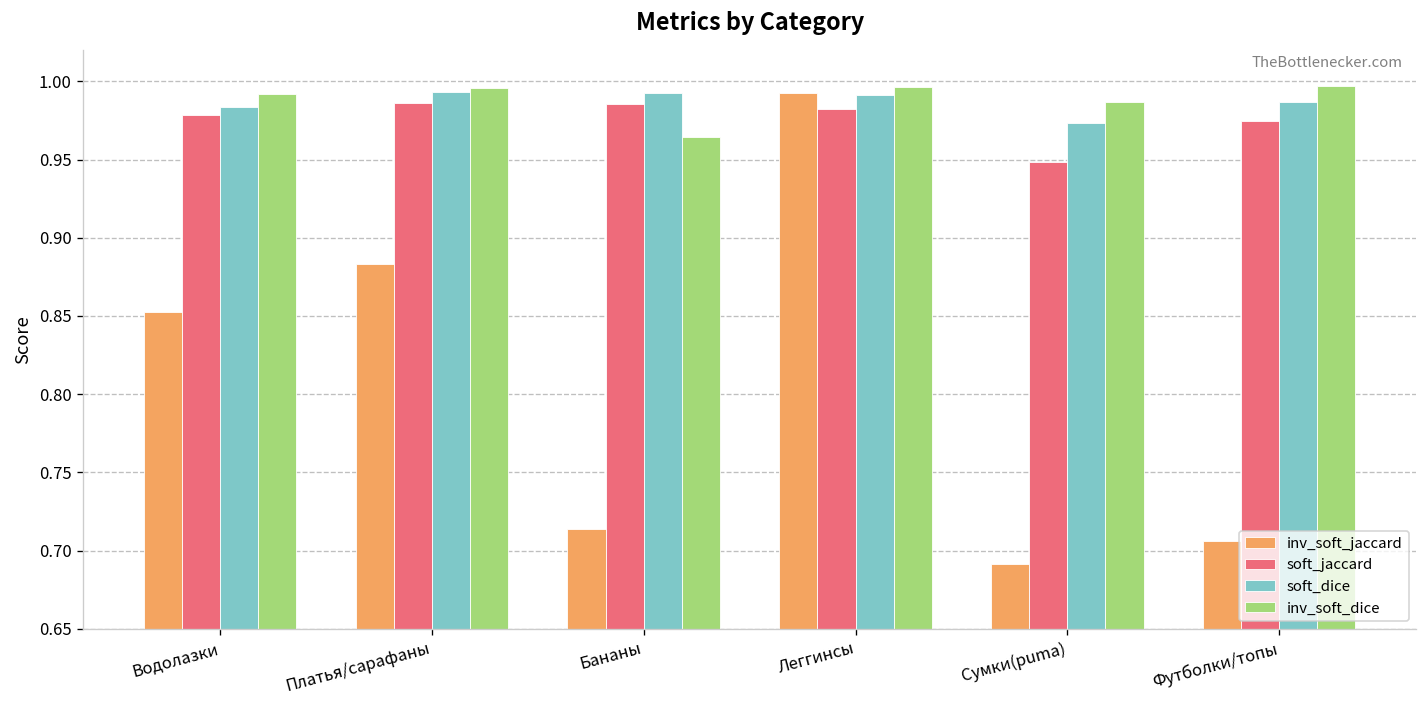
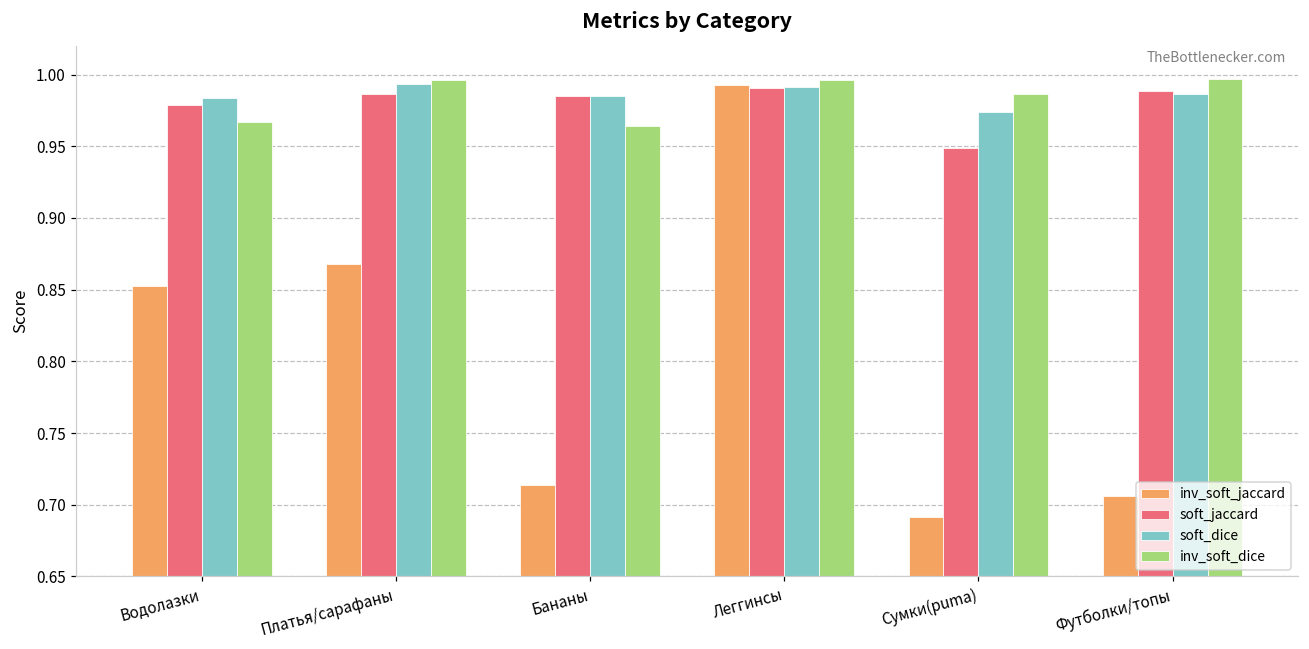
  {
    "inv_soft_jaccard": {
      "Водолазки": 0.853,
-     "Платья/сарафаны": 0.883,
+     "Платья/сарафаны": 0.868,
      "Бананы": 0.714,
      "Леггинсы": 0.993,
      "Сумки(puma)": 0.692,
      "Футболки/топы": 0.706
    },
    "soft_jaccard": {
      "Водолазки": 0.979,
      "Платья/сарафаны": 0.986,
      "Бананы": 0.985,
-     "Леггинсы": 0.982,
+     "Леггинсы": 0.991,
      "Сумки(puma)": 0.949,
-     "Футболки/топы": 0.975
+     "Футболки/топы": 0.988
    },
    "soft_dice": {
      "Водолазки": 0.983,
      "Платья/сарафаны": 0.993,
-     "Бананы": 0.993,
+     "Бананы": 0.985,
      "Леггинсы": 0.991,
      "Сумки(puma)": 0.974,
      "Футболки/топы": 0.987
    },
    "inv_soft_dice": {
-     "Водолазки": 0.992,
+     "Водолазки": 0.967,
      "Платья/сарафаны": 0.996,
      "Бананы": 0.964,
      "Леггинсы": 0.996,
      "Сумки(puma)": 0.987,
      "Футболки/топы": 0.997
    }
  }
